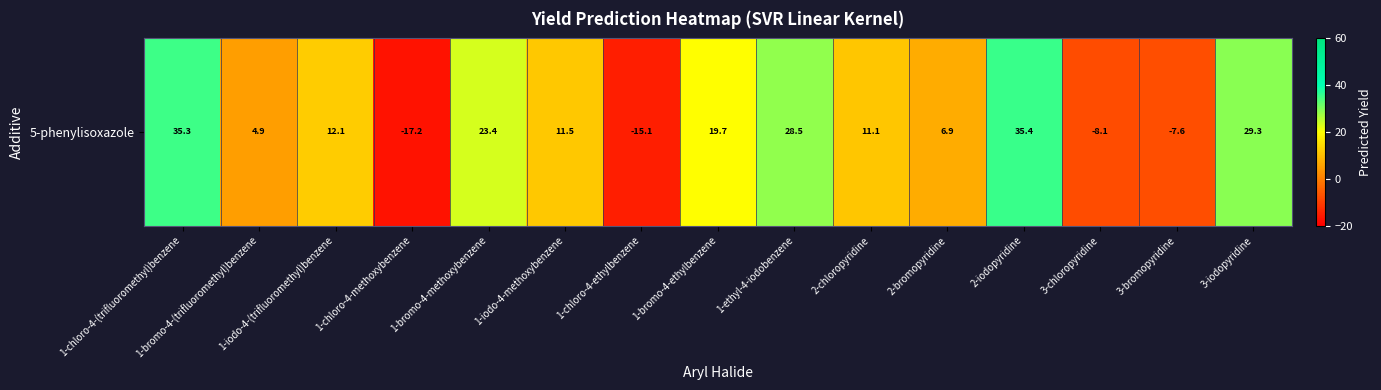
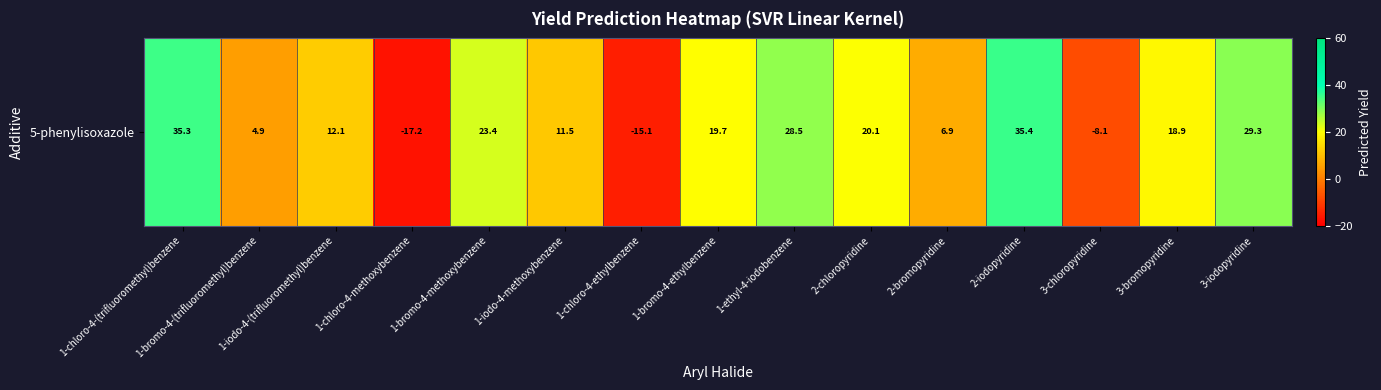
  {
    "5-phenylisoxazole": {
      "1-chloro-4-(trifluoromethyl)benzene": 35.3,
      "1-bromo-4-(trifluoromethyl)benzene": 4.9,
      "1-iodo-4-(trifluoromethyl)benzene": 12.1,
      "1-chloro-4-methoxybenzene": -17.2,
      "1-bromo-4-methoxybenzene": 23.4,
      "1-iodo-4-methoxybenzene": 11.5,
      "1-chloro-4-ethylbenzene": -15.1,
      "1-bromo-4-ethylbenzene": 19.7,
      "1-ethyl-4-iodobenzene": 28.5,
-     "2-chloropyridine": 11.1,
+     "2-chloropyridine": 20.1,
      "2-bromopyridine": 6.9,
      "2-iodopyridine": 35.4,
      "3-chloropyridine": -8.1,
-     "3-bromopyridine": -7.6,
+     "3-bromopyridine": 18.9,
      "3-iodopyridine": 29.3
    }
  }
